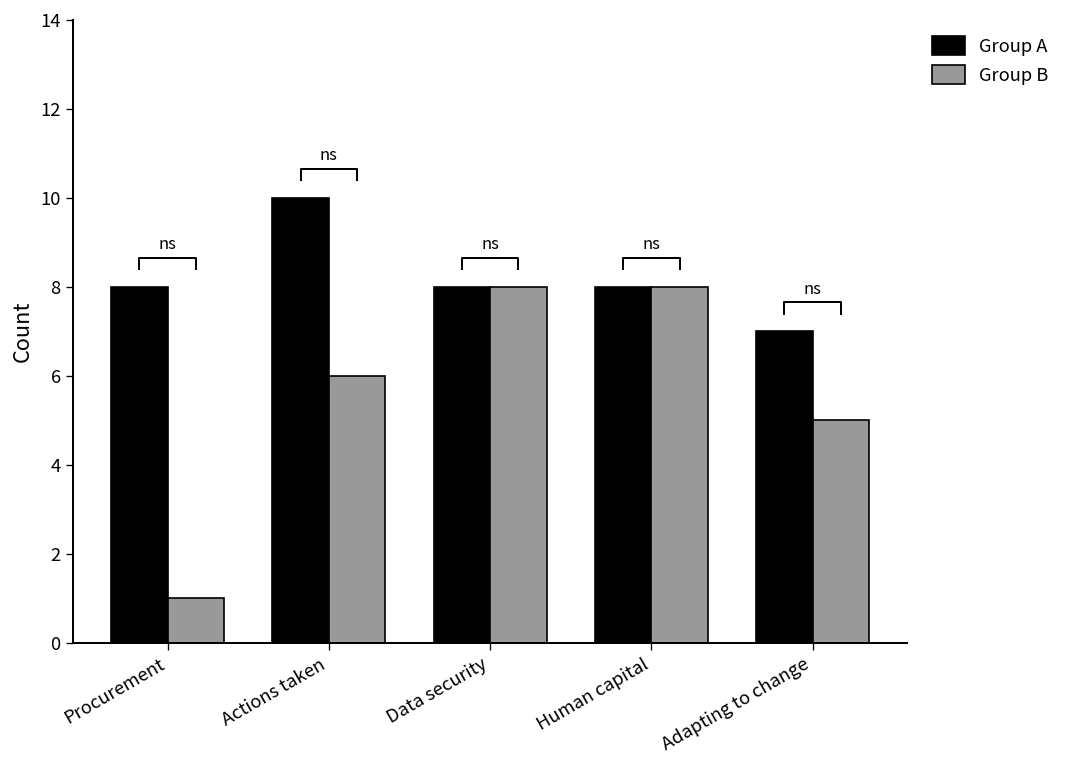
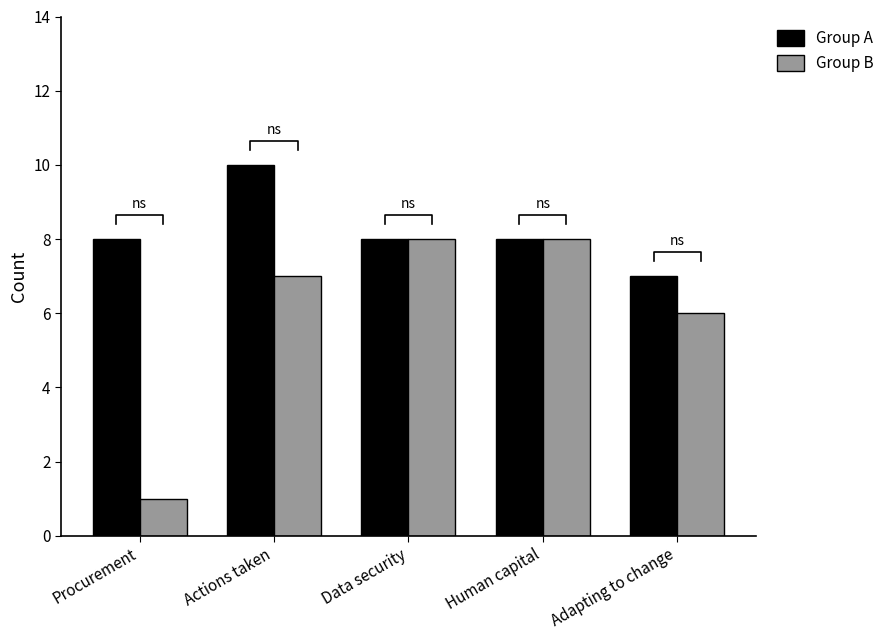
  {
    "Group B": {
      "Procurement": 1,
-     "Actions taken": 6,
+     "Actions taken": 7,
      "Data security": 8,
      "Human capital": 8,
-     "Adapting to change": 5
+     "Adapting to change": 6
    }
  }
